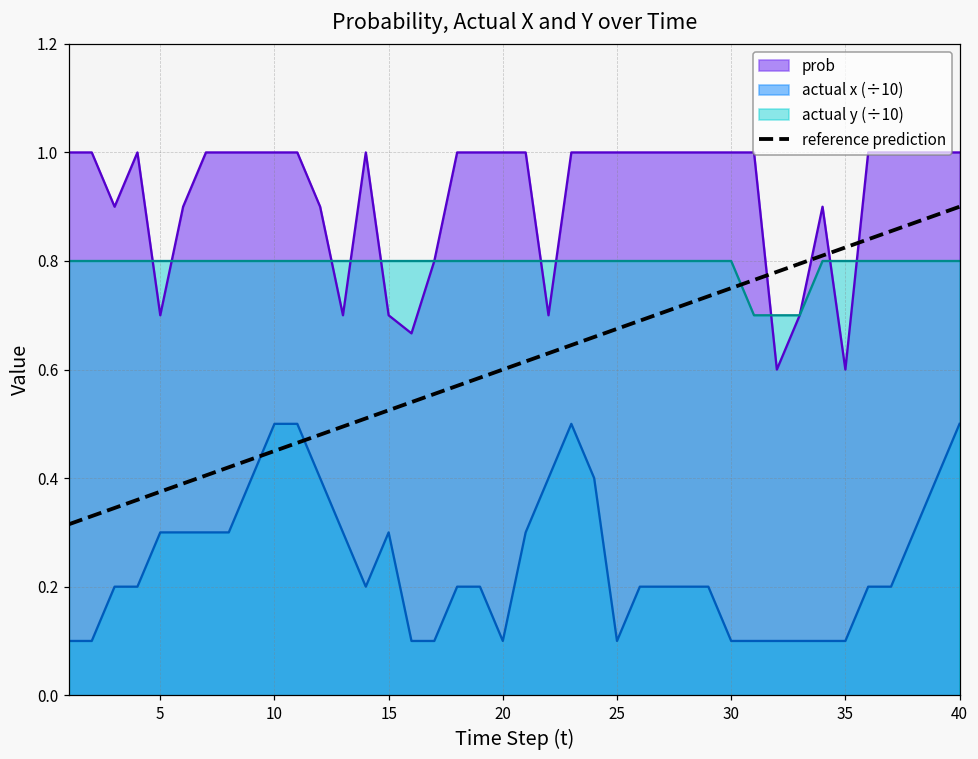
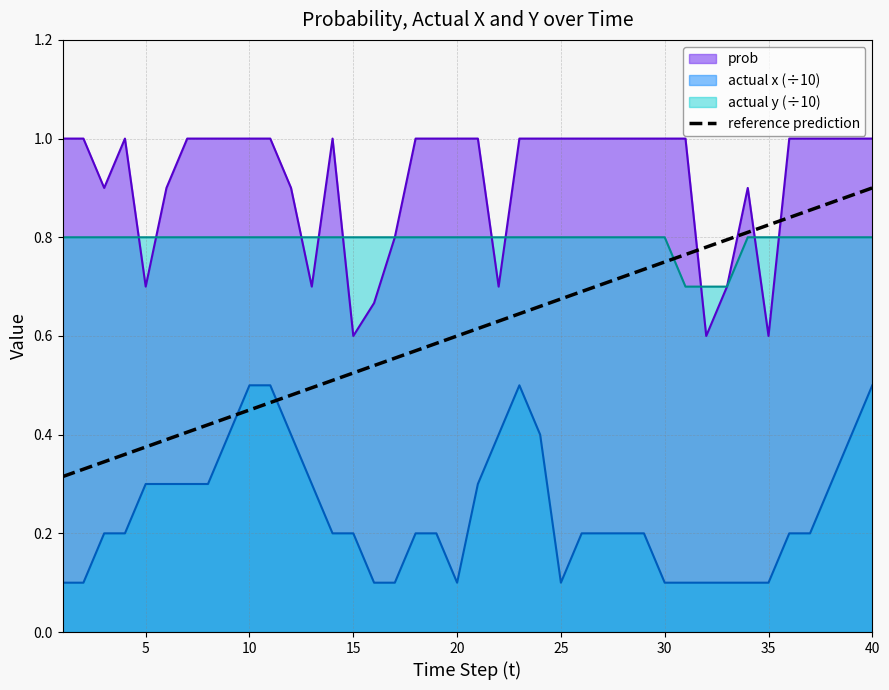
  {
    "prob": {
      "5": 0.7,
      "10": 1.0,
-     "15": 0.7,
+     "15": 0.6,
      "20": 1.0,
      "25": 1.0,
      "30": 1.0,
      "35": 0.6,
      "40": 1.0
    },
    "actual x (÷10)": {
      "5": 0.30,
      "10": 0.50,
-     "15": 0.30,
+     "15": 0.20,
      "20": 0.10,
      "25": 0.10,
      "30": 0.10,
      "35": 0.10,
      "40": 0.50
    },
    "actual y (÷10)": {
      "5": 0.80,
      "10": 0.80,
      "15": 0.80,
      "20": 0.80,
      "25": 0.80,
      "30": 0.80,
      "35": 0.80,
      "40": 0.80
    },
    "reference prediction": {
      "40": 0.90
    }
  }
